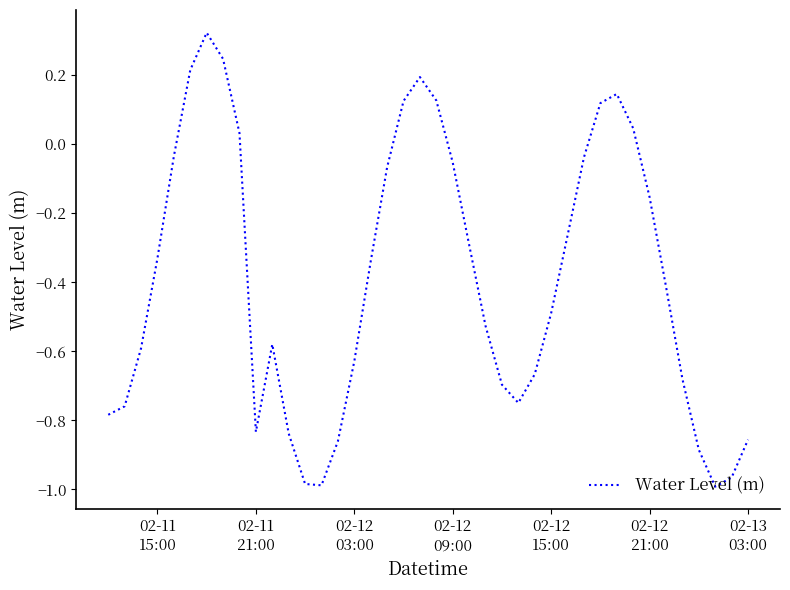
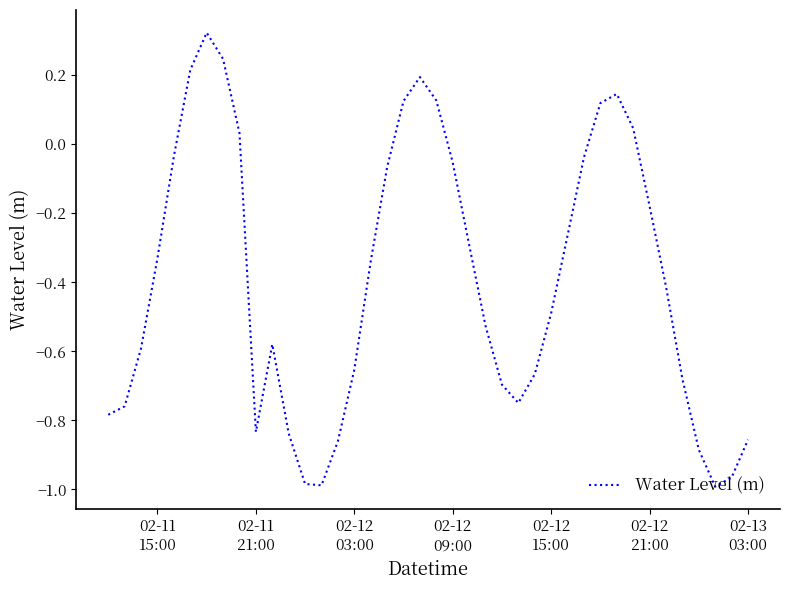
  {
    "02-11 15:00": -0.33,
    "02-11 21:00": -0.83,
-   "02-12 03:00": -0.63,
+   "02-12 03:00": -0.65,
    "02-12 09:00": -0.05,
    "02-12 15:00": -0.49,
-   "02-12 21:00": -0.15,
+   "02-12 21:00": -0.18,
    "02-13 03:00": -0.86
  }
